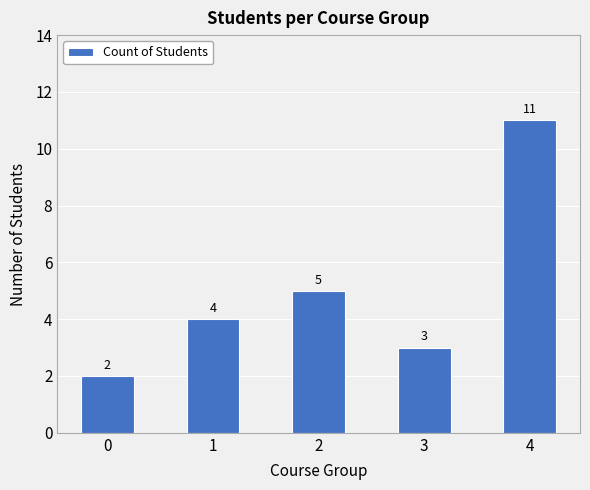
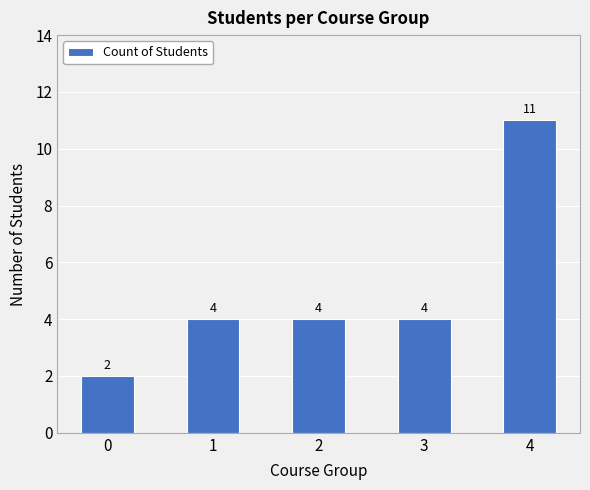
  {
    "0": 2,
    "1": 4,
-   "2": 5,
-   "3": 3,
+   "2": 4,
+   "3": 4,
    "4": 11
  }
